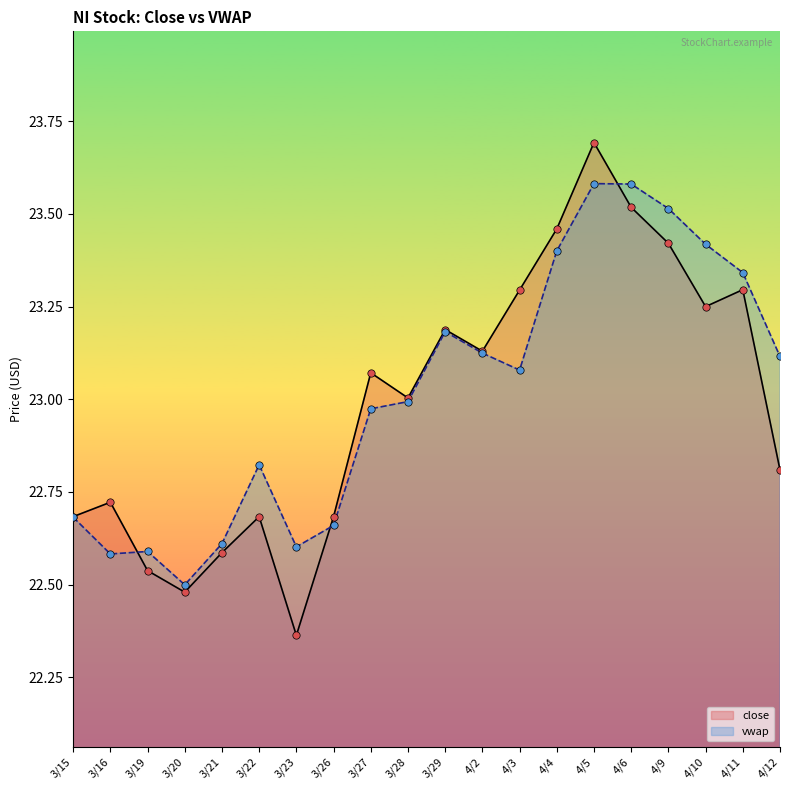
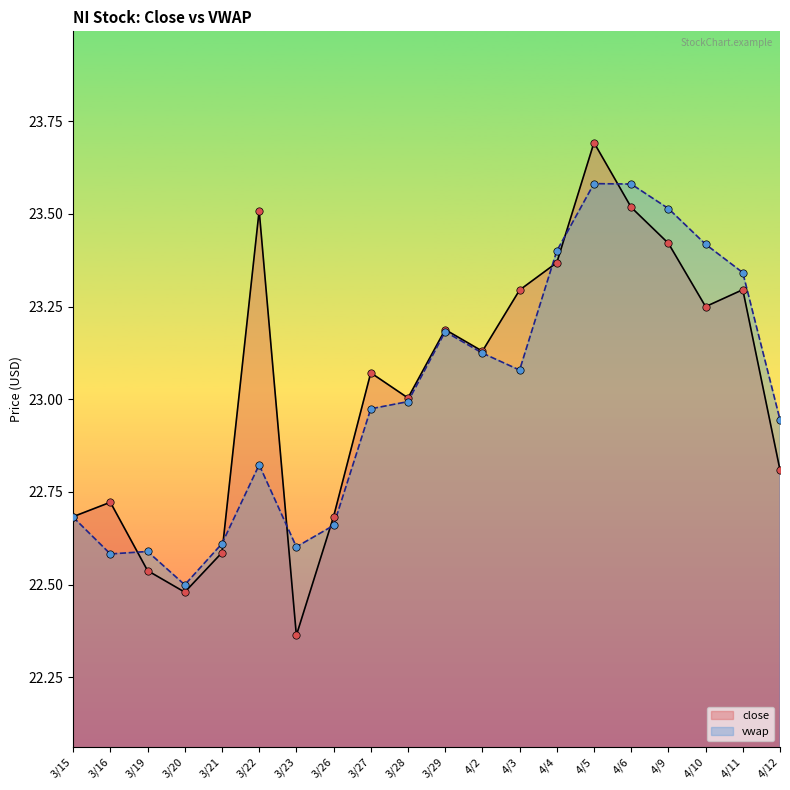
  {
    "close": {
      "3/16": 22.72,
      "3/19": 22.54,
      "3/20": 22.48,
      "3/21": 22.59,
-     "3/22": 22.68,
+     "3/22": 23.51,
      "3/23": 22.36,
      "3/26": 22.68,
      "3/27": 23.07,
      "3/28": 23.00,
      "4/3": 23.29,
-     "4/4": 23.46,
+     "4/4": 23.37,
      "4/5": 23.69,
      "4/6": 23.52,
      "4/9": 23.42,
      "4/10": 23.25,
      "4/11": 23.30,
      "4/12": 22.81
    },
    "vwap": {
      "3/16": 22.58,
      "3/19": 22.59,
      "3/20": 22.50,
      "3/21": 22.61,
      "3/22": 22.82,
      "3/23": 22.60,
      "3/26": 22.66,
      "3/27": 22.97,
      "3/28": 22.99,
      "4/3": 23.08,
      "4/4": 23.40,
      "4/5": 23.58,
      "4/6": 23.58,
      "4/9": 23.51,
      "4/10": 23.42,
      "4/11": 23.34,
-     "4/12": 23.12
+     "4/12": 22.95
    }
  }
